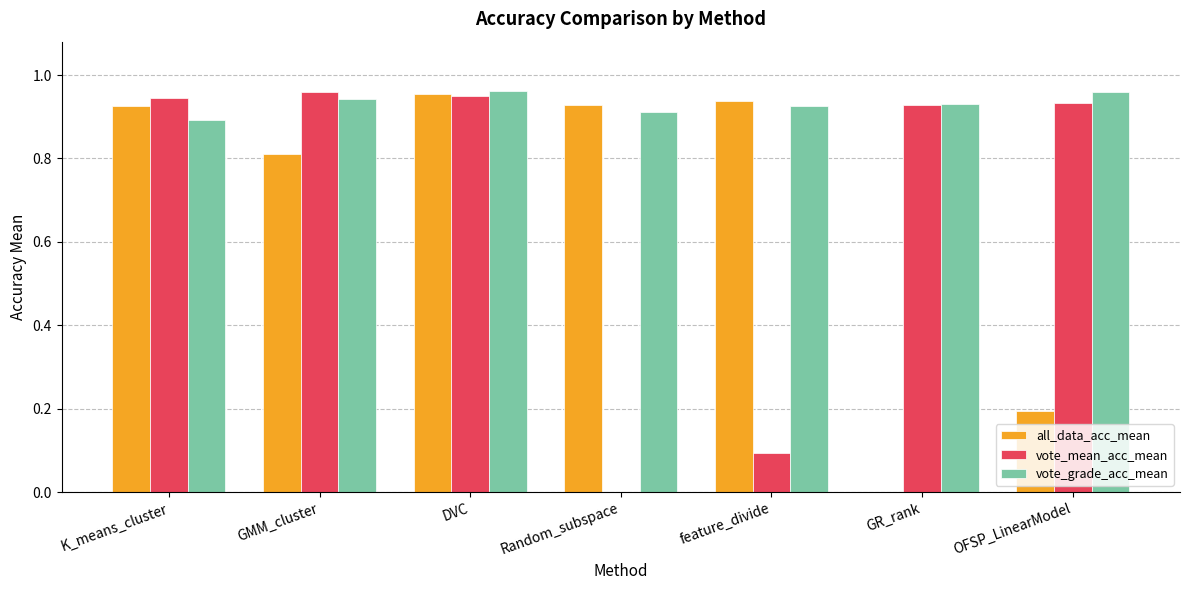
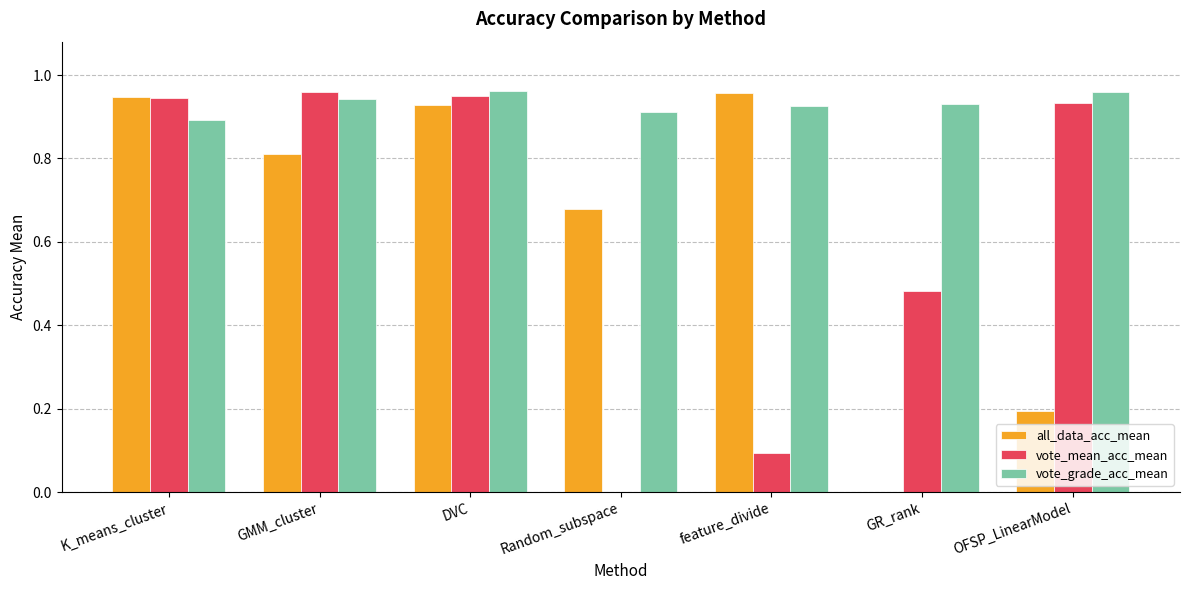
  {
    "all_data_acc_mean": {
-     "K_means_cluster": 0.93,
+     "K_means_cluster": 0.95,
      "GMM_cluster": 0.81,
-     "DVC": 0.96,
-     "Random_subspace": 0.93,
-     "feature_divide": 0.94,
+     "DVC": 0.93,
+     "Random_subspace": 0.68,
+     "feature_divide": 0.96,
      "OFSP_LinearModel": 0.19
    },
    "vote_mean_acc_mean": {
      "K_means_cluster": 0.95,
      "GMM_cluster": 0.96,
      "DVC": 0.95,
      "feature_divide": 0.09,
-     "GR_rank": 0.93,
+     "GR_rank": 0.48,
      "OFSP_LinearModel": 0.93
    },
    "vote_grade_acc_mean": {
      "K_means_cluster": 0.89,
      "GMM_cluster": 0.94,
      "DVC": 0.96,
      "Random_subspace": 0.91,
      "feature_divide": 0.93,
      "GR_rank": 0.93,
      "OFSP_LinearModel": 0.96
    }
  }
